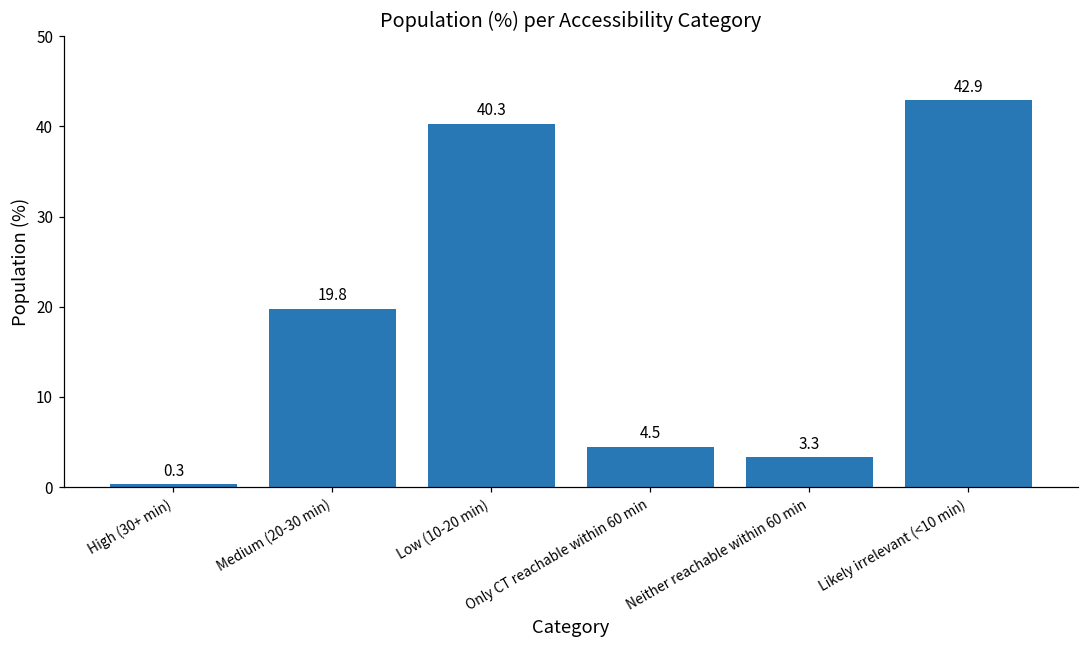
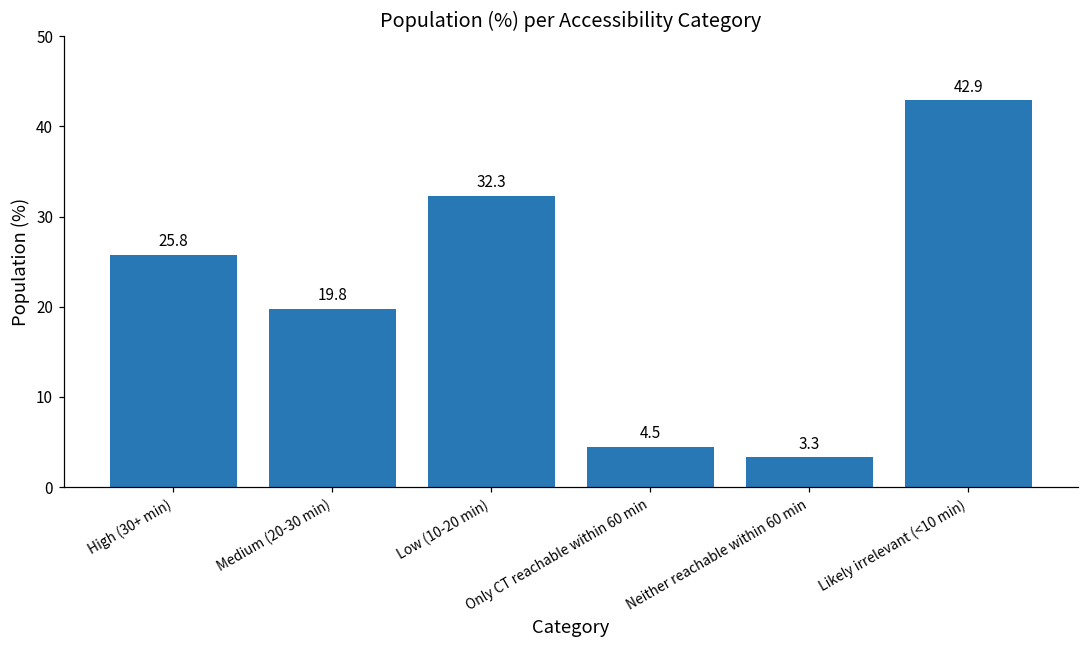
  {
-   "High (30+ min)": 0.3,
+   "High (30+ min)": 25.8,
    "Medium (20-30 min)": 19.8,
-   "Low (10-20 min)": 40.3,
+   "Low (10-20 min)": 32.3,
    "Only CT reachable within 60 min": 4.5,
    "Neither reachable within 60 min": 3.3,
    "Likely irrelevant (<10 min)": 42.9
  }
